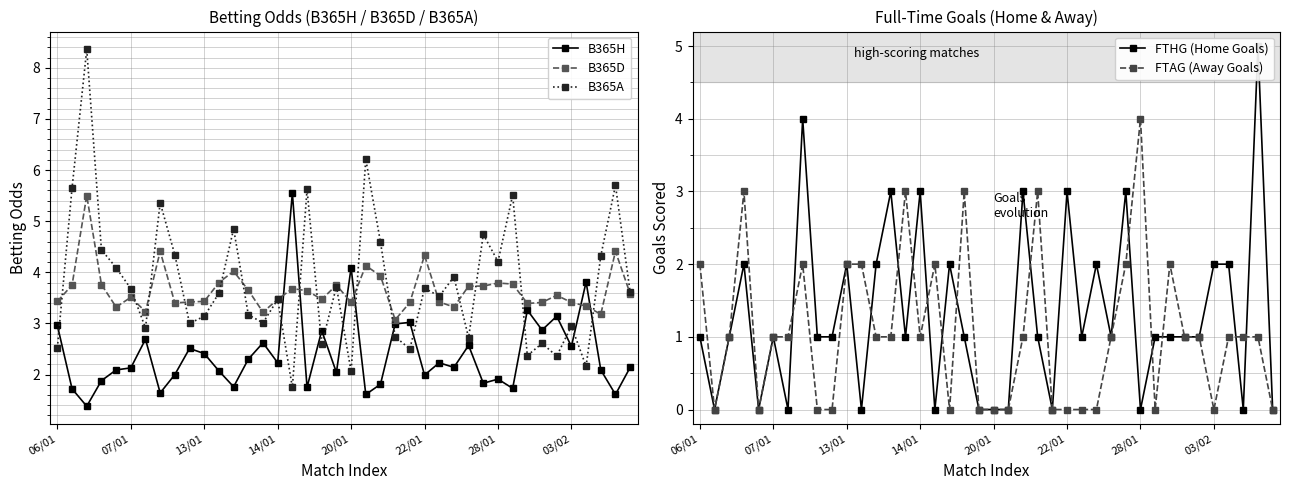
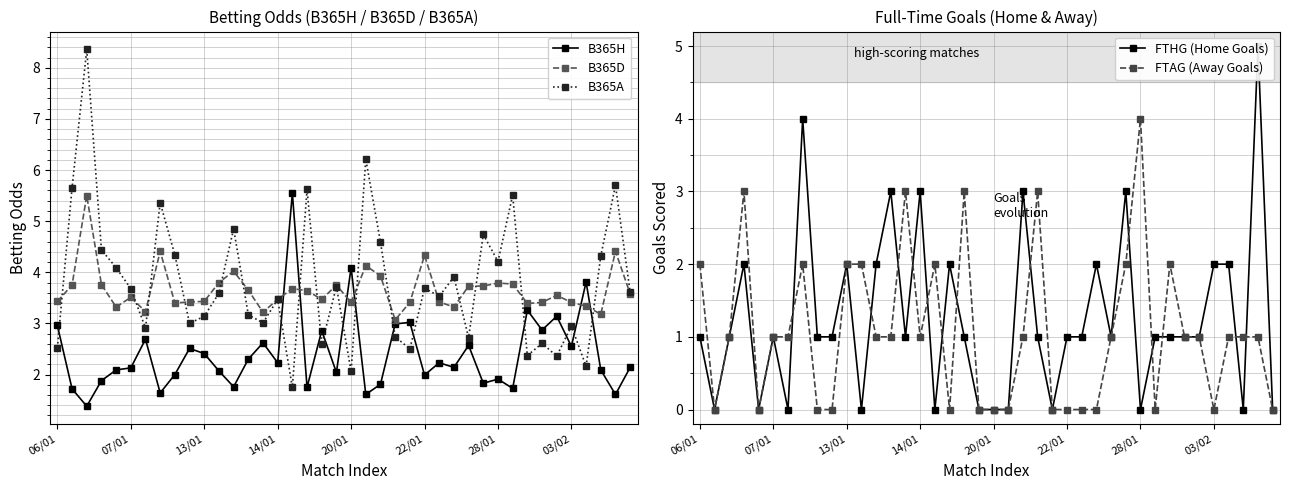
  {
    "Betting Odds (B365H / B365D / B365A)": {
      "B365D": {
        "22/01": 4.3
      }
    },
    "Full-Time Goals (Home & Away)": {
      "FTHG (Home Goals)": {
-       "22/01": 3
+       "22/01": 1
      },
      "FTAG (Away Goals)": {
        "22/01": 0
      }
    }
  }
